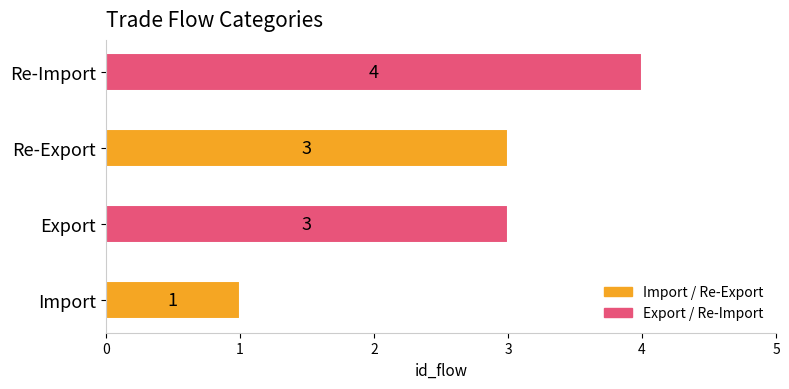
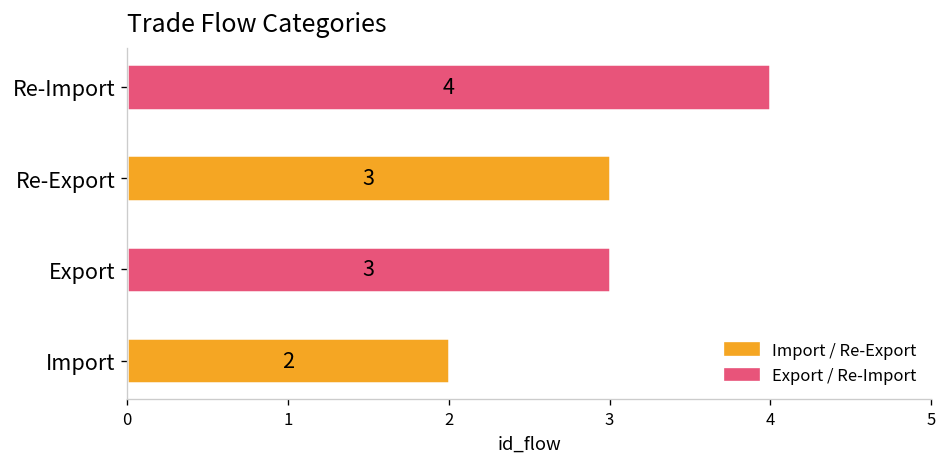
  {
    "Re-Import": 4,
    "Re-Export": 3,
    "Export": 3,
-   "Import": 1
+   "Import": 2
  }
